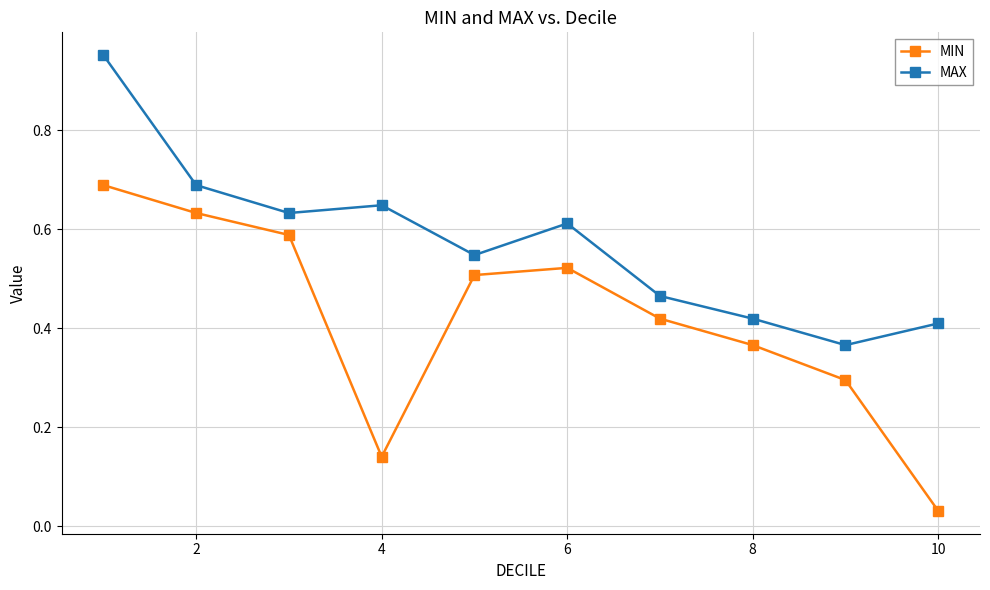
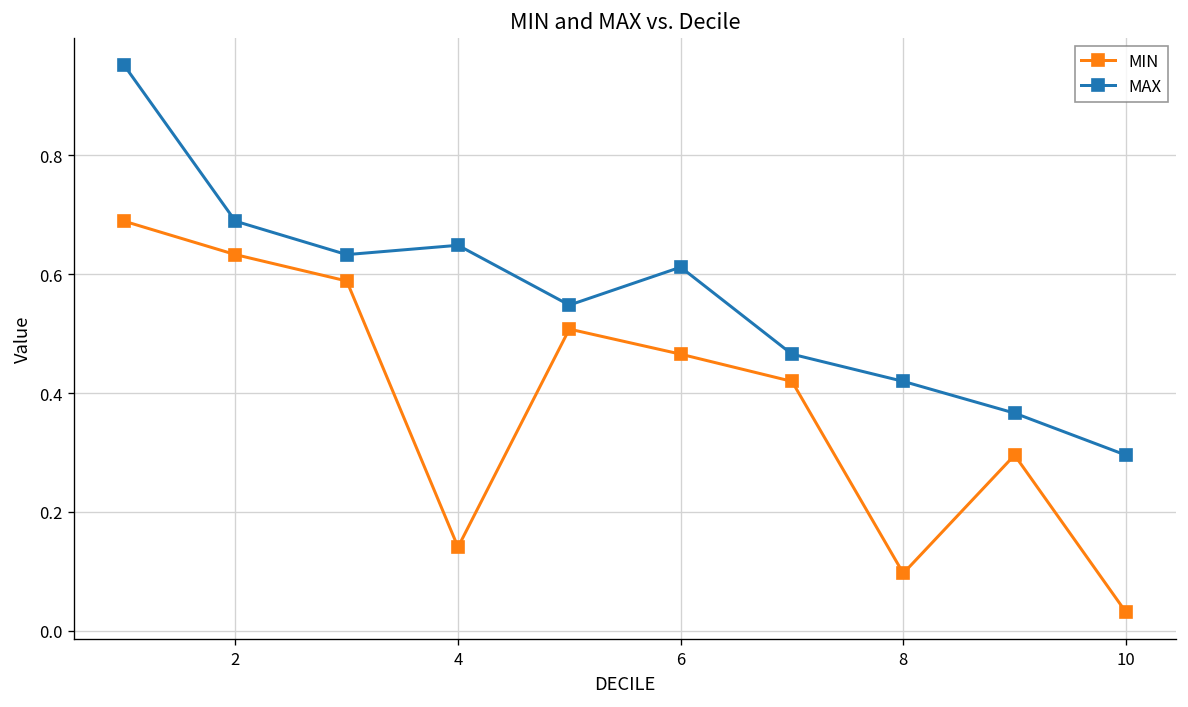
  {
    "MIN": {
      "2": 0.63,
      "4": 0.14,
-     "6": 0.52,
-     "8": 0.37,
+     "6": 0.47,
+     "8": 0.10,
      "10": 0.03
    },
    "MAX": {
      "2": 0.69,
      "4": 0.65,
      "6": 0.61,
      "8": 0.42,
-     "10": 0.41
+     "10": 0.30
    }
  }
